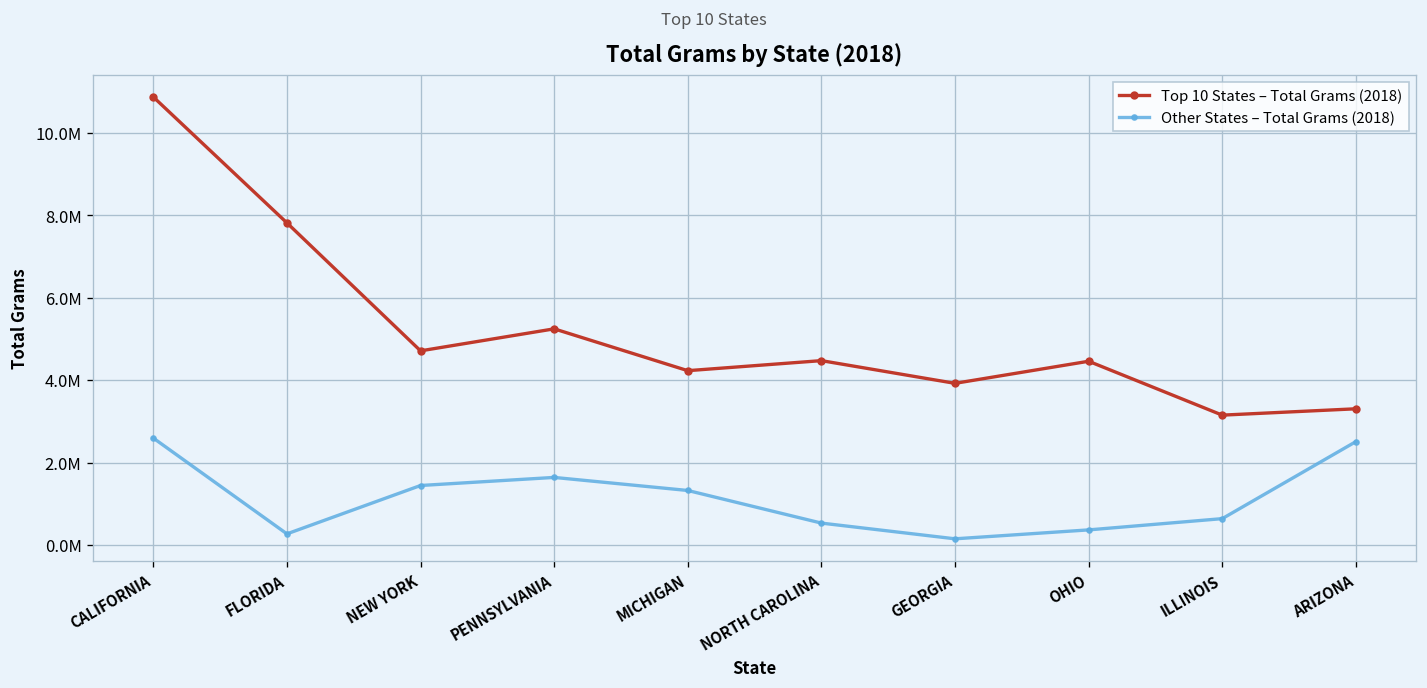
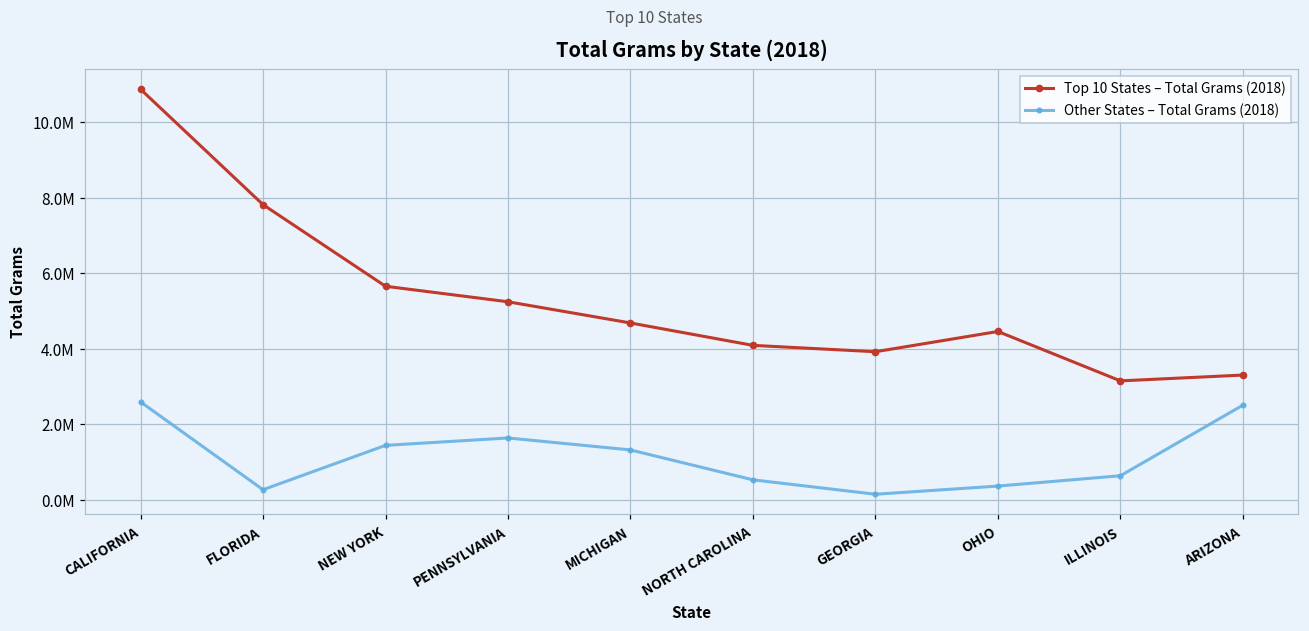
  {
    "Top 10 States – Total Grams (2018)": {
      "CALIFORNIA": 10900000,
      "FLORIDA": 7800000,
-     "NEW YORK": 4700000,
+     "NEW YORK": 5700000,
      "PENNSYLVANIA": 5200000,
-     "MICHIGAN": 4200000,
-     "NORTH CAROLINA": 4500000,
+     "MICHIGAN": 4700000,
+     "NORTH CAROLINA": 4100000,
      "GEORGIA": 3900000,
      "OHIO": 4500000,
      "ILLINOIS": 3200000,
      "ARIZONA": 3300000
    },
    "Other States – Total Grams (2018)": {
      "CALIFORNIA": 2600000,
      "FLORIDA": 300000,
      "NEW YORK": 1400000,
      "PENNSYLVANIA": 1600000,
      "MICHIGAN": 1300000,
      "NORTH CAROLINA": 500000,
      "GEORGIA": 100000,
      "OHIO": 400000,
      "ILLINOIS": 600000,
      "ARIZONA": 2500000
    }
  }
